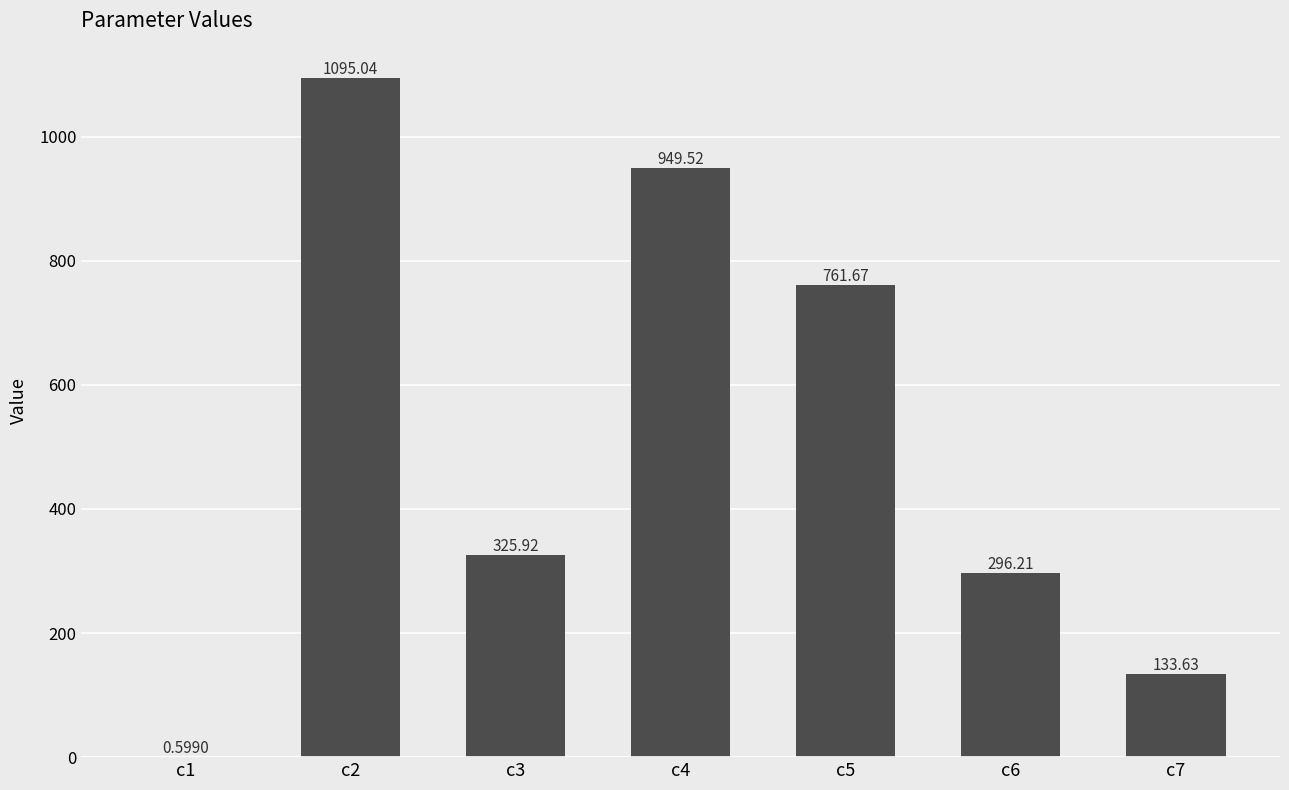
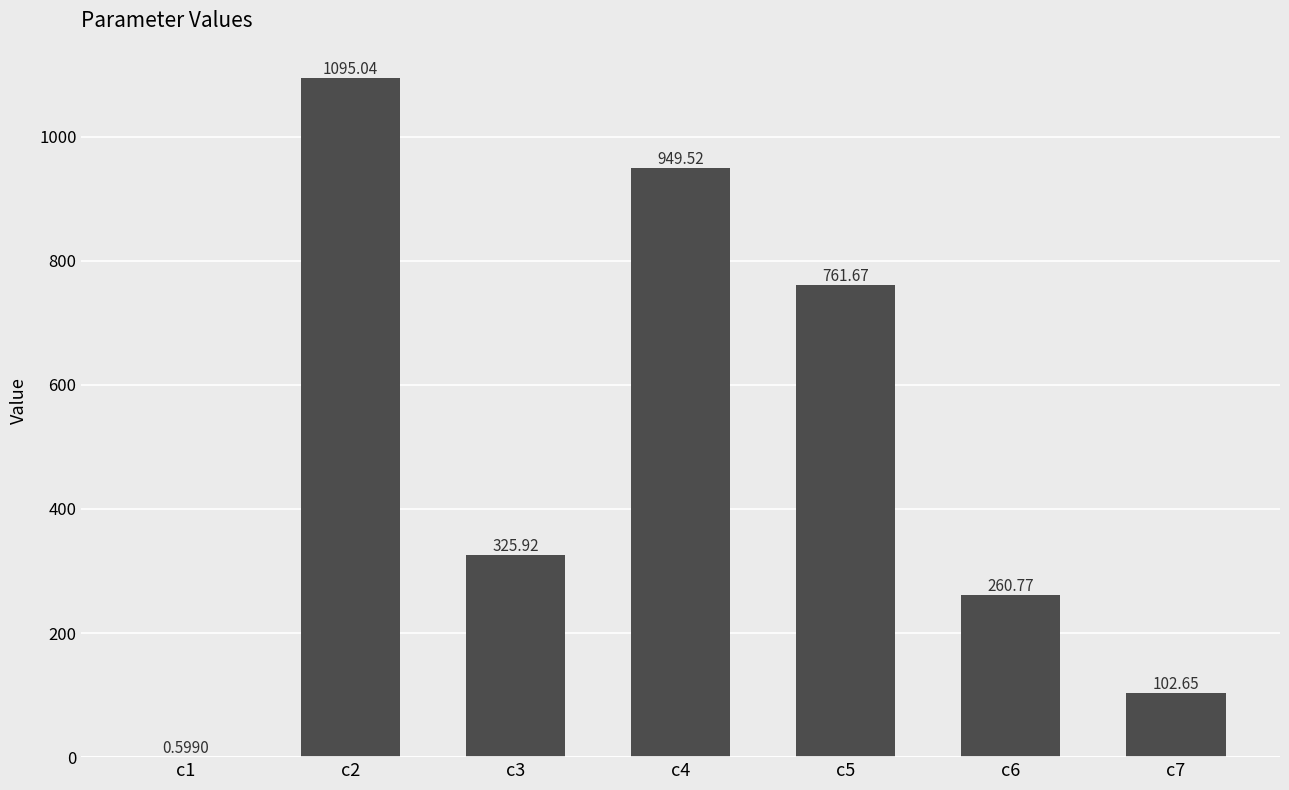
  {
    "c1": 0.5990,
    "c2": 1095.04,
    "c3": 325.92,
    "c4": 949.52,
    "c5": 761.67,
-   "c6": 296.21,
-   "c7": 133.63
+   "c6": 260.77,
+   "c7": 102.65
  }
